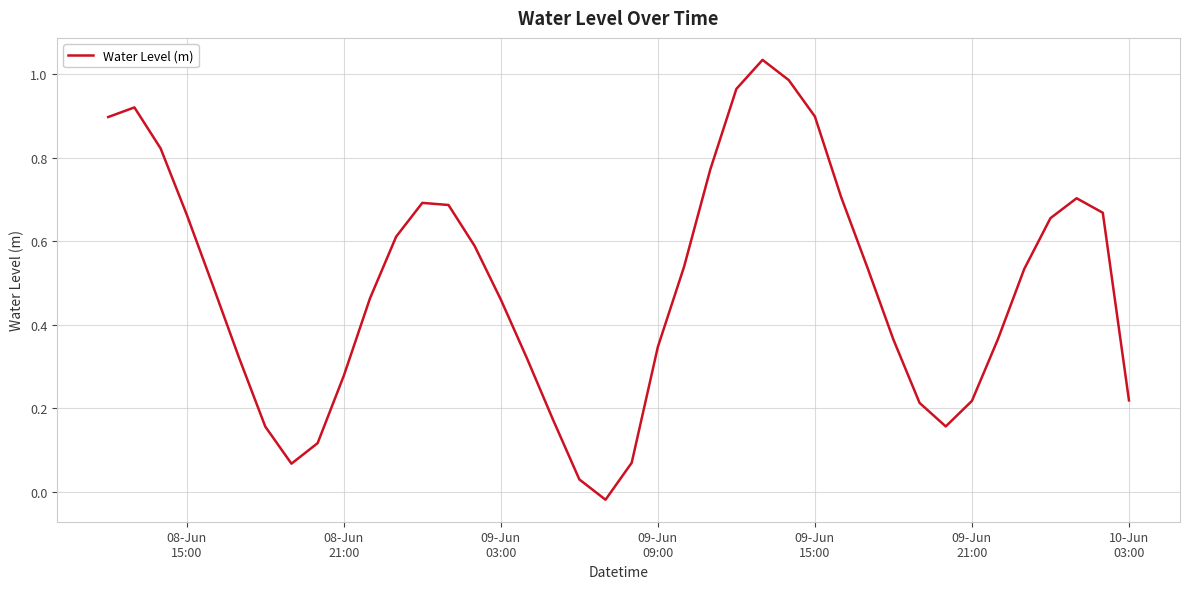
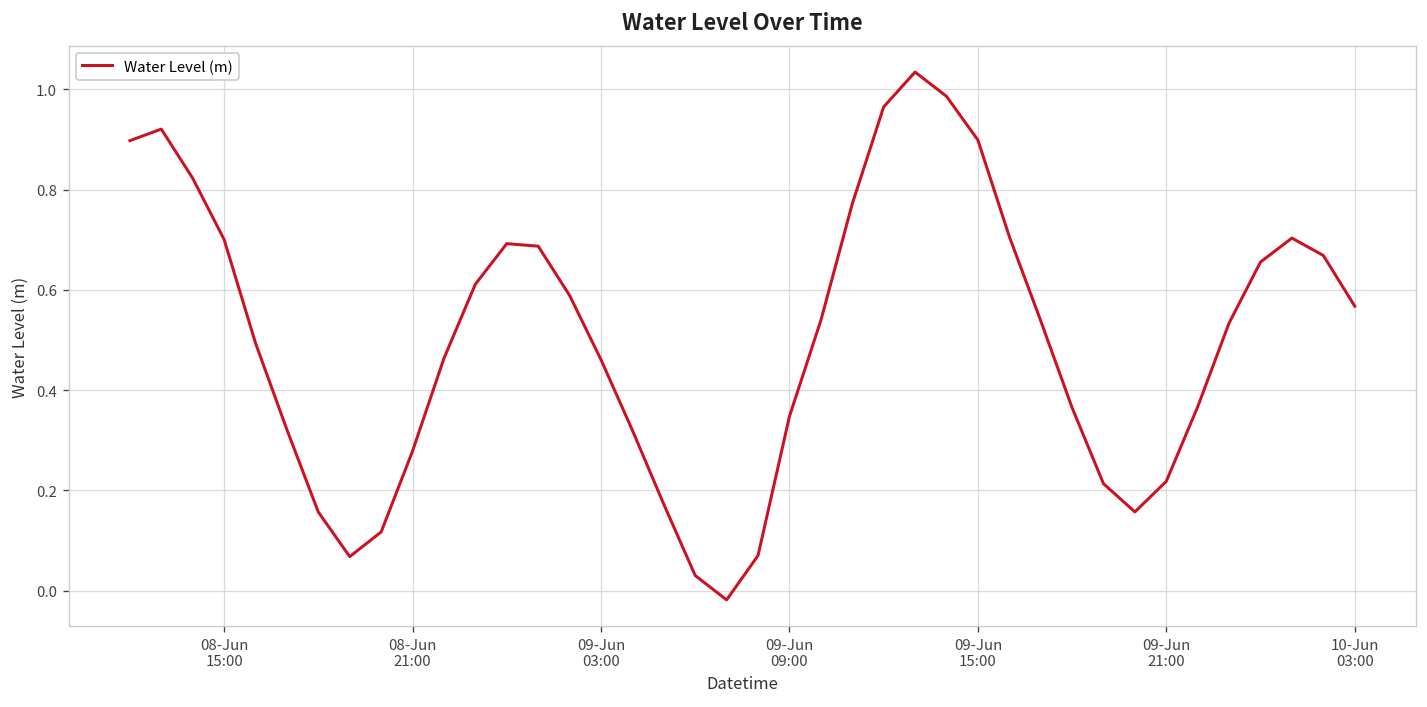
  {
-   "08-Jun 15:00": 0.66,
+   "08-Jun 15:00": 0.70,
    "08-Jun 21:00": 0.28,
    "09-Jun 03:00": 0.46,
    "09-Jun 09:00": 0.35,
    "09-Jun 15:00": 0.90,
    "09-Jun 21:00": 0.22,
-   "10-Jun 03:00": 0.22
+   "10-Jun 03:00": 0.57
  }
